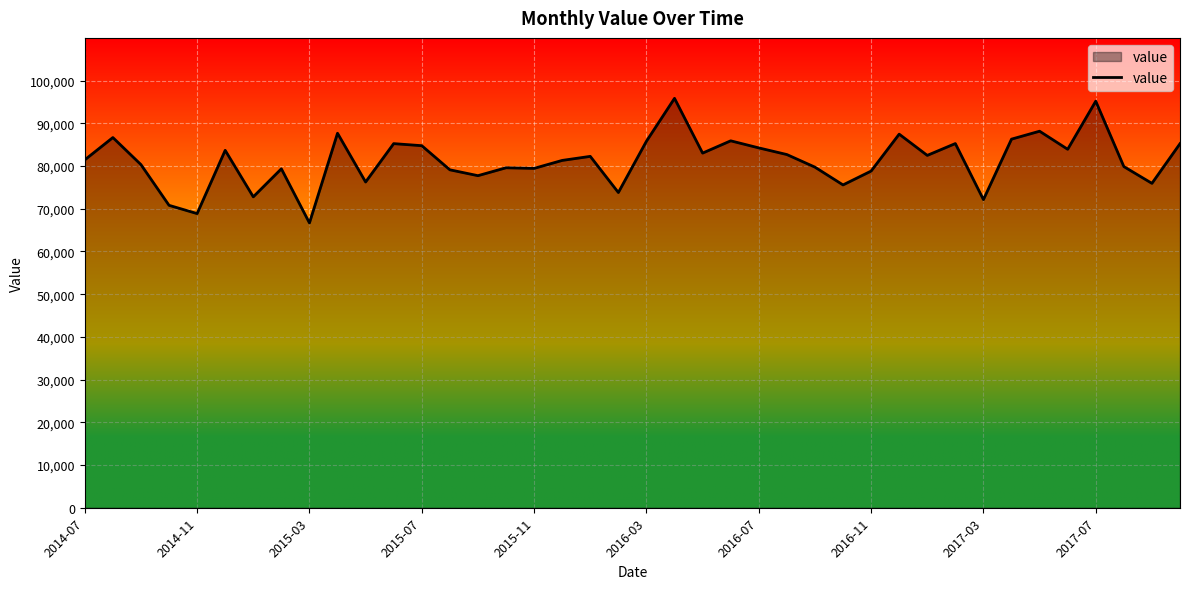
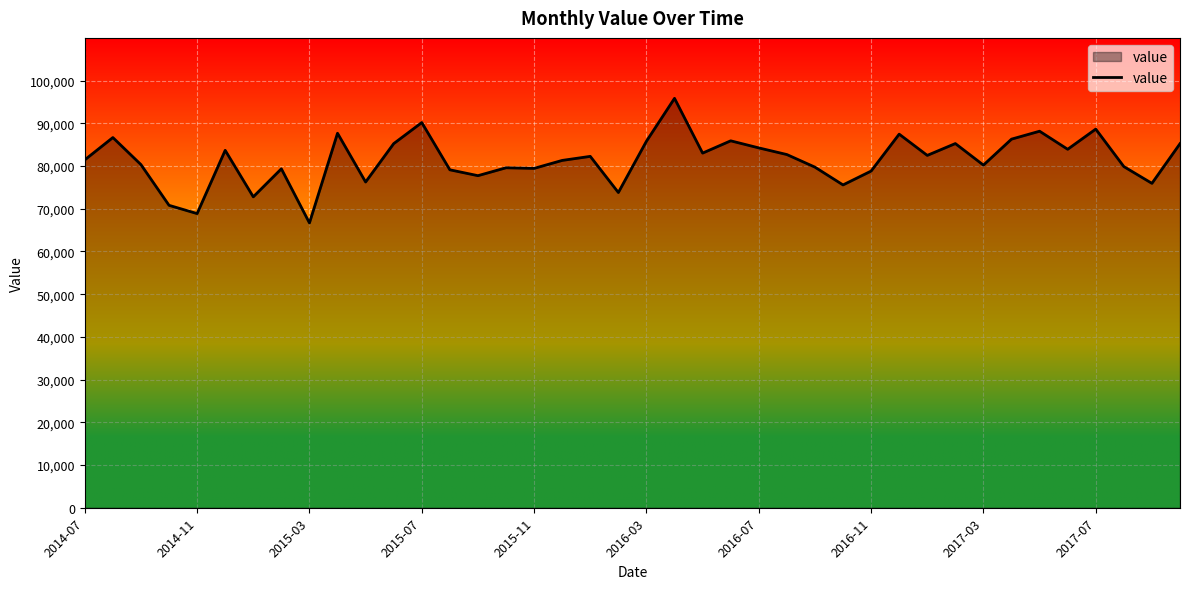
  {
    "2014-07": "81,000",
    "2014-11": "69,000",
    "2015-03": "67,000",
-   "2015-07": "85,000",
+   "2015-07": "90,000",
    "2015-11": "79,000",
    "2016-03": "86,000",
    "2016-07": "84,000",
    "2016-11": "79,000",
-   "2017-03": "72,000",
-   "2017-07": "95,000"
+   "2017-03": "80,000",
+   "2017-07": "89,000"
  }
